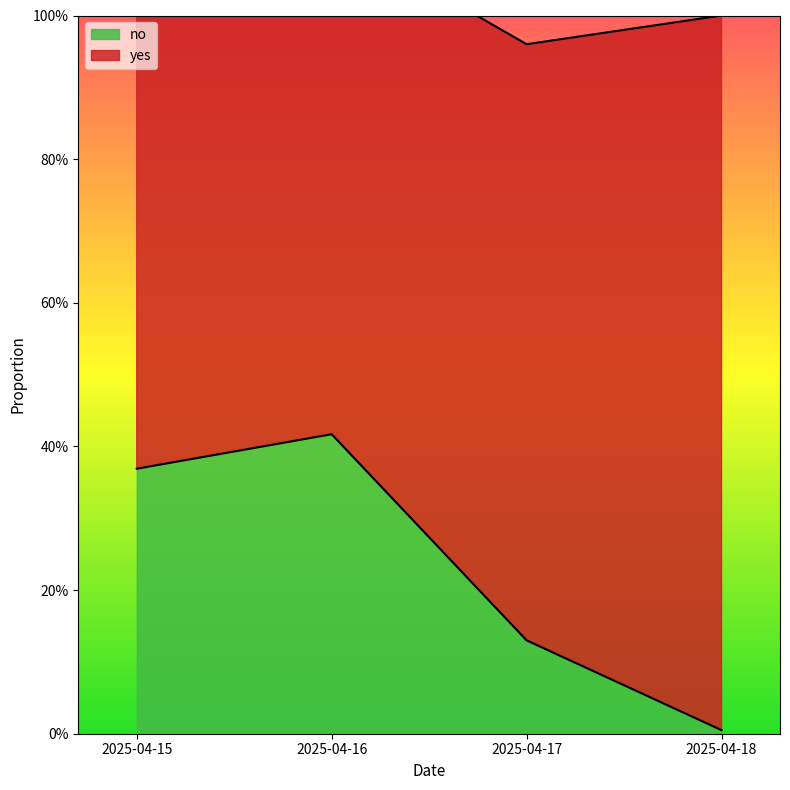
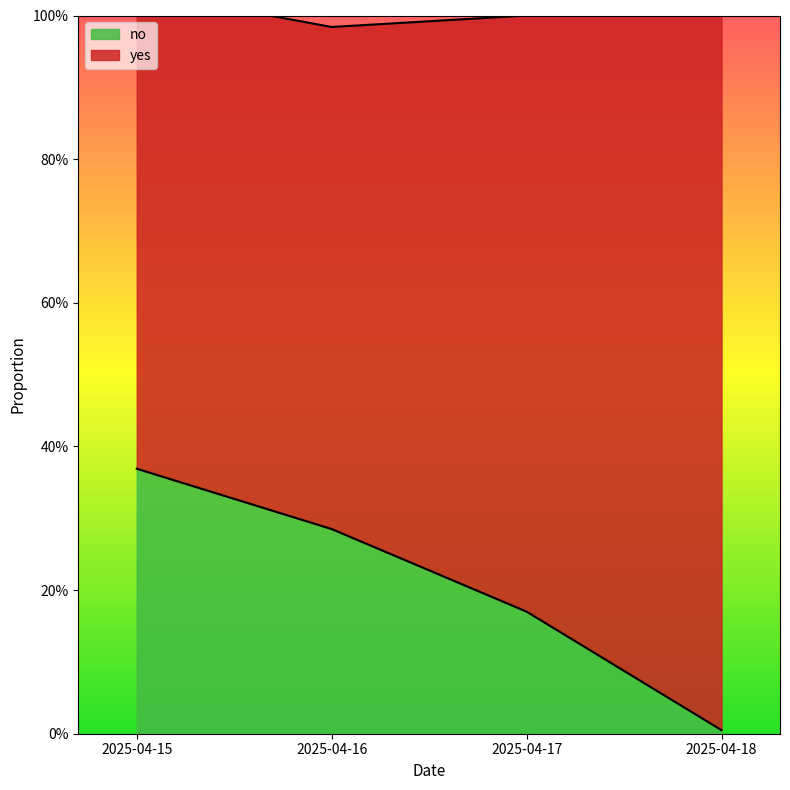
  {
    "no": {
      "2025-04-15": "37%",
-     "2025-04-16": "42%",
-     "2025-04-17": "13%",
+     "2025-04-16": "28%",
+     "2025-04-17": "17%",
      "2025-04-18": "1%"
    },
    "yes": {
      "2025-04-17": "83%",
      "2025-04-18": "100%"
    }
  }
